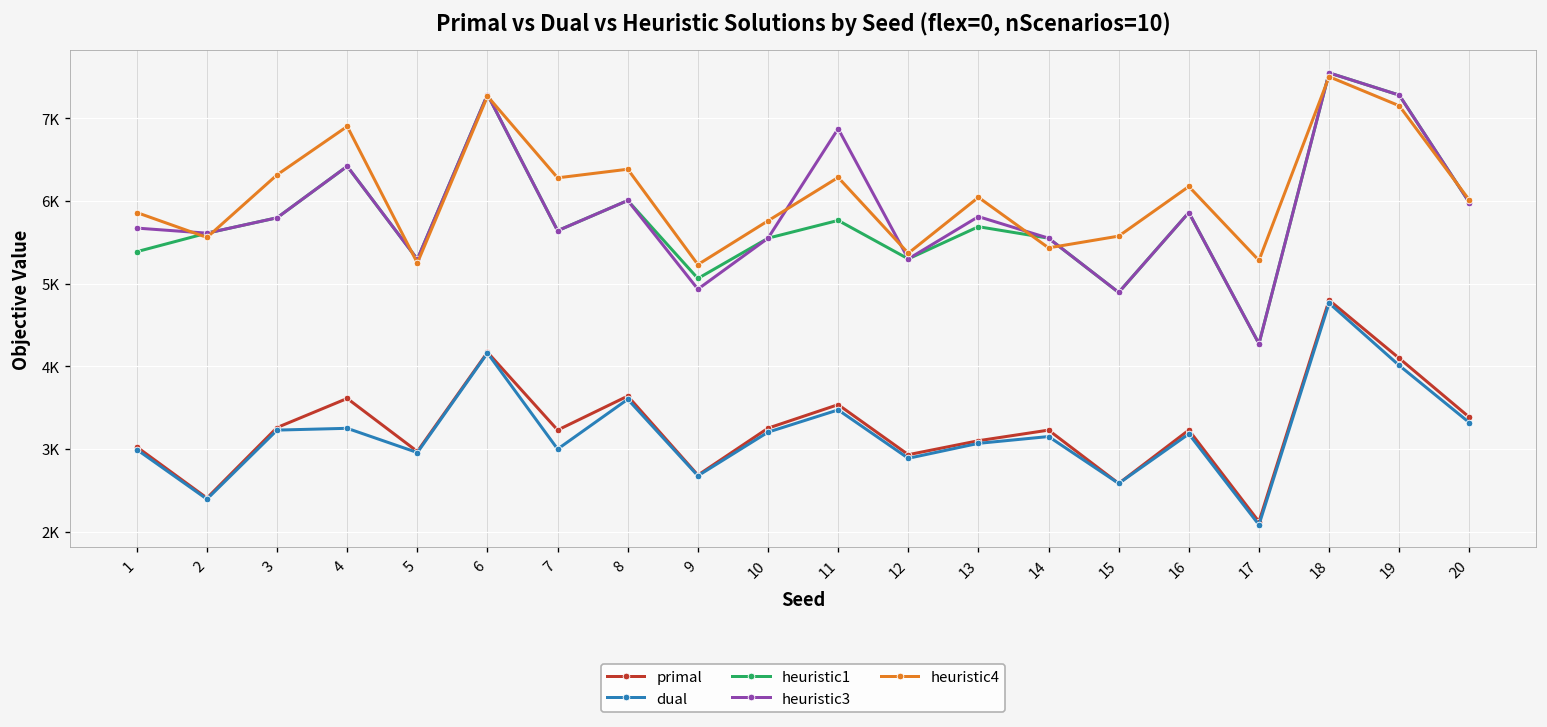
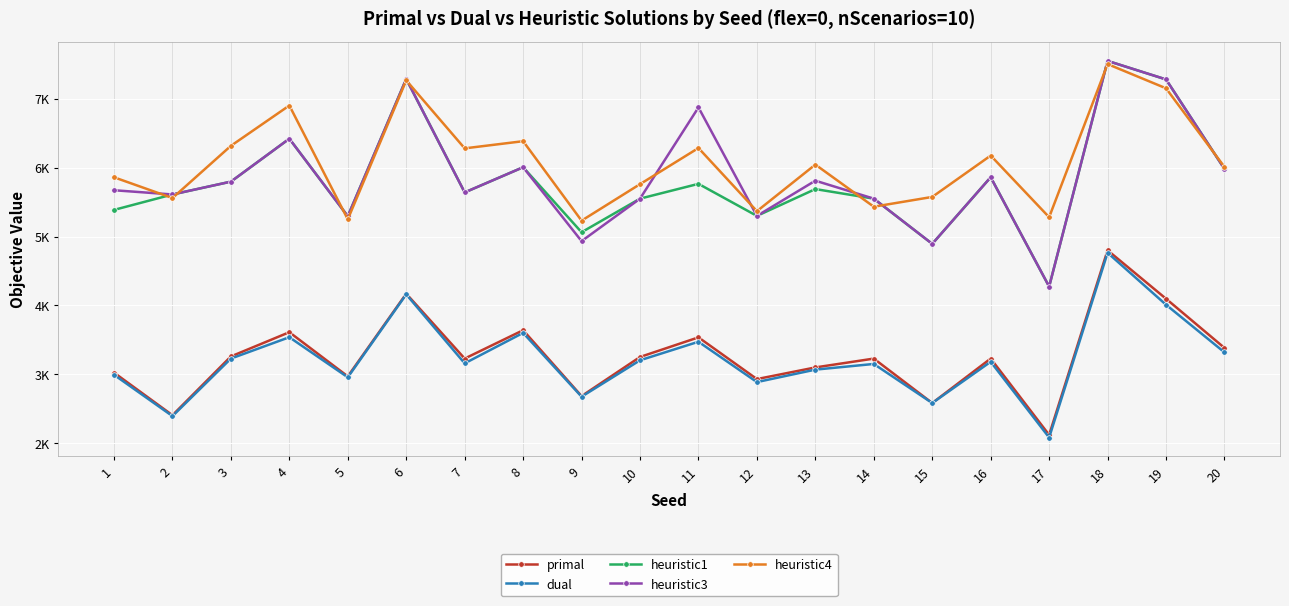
  {
    "primal": {
      "4": 3600,
      "7": 3200,
      "8": 3600,
      "10": 3300,
      "11": 3500,
      "12": 2900,
      "14": 3200,
      "16": 3200,
      "17": 2100,
      "19": 4100,
      "20": 3400
    },
    "dual": {
-     "4": 3300,
-     "7": 3000,
+     "4": 3500,
+     "7": 3200,
      "8": 3600,
      "10": 3200,
      "11": 3500,
      "12": 2900,
      "14": 3200,
      "16": 3200,
      "17": 2100,
      "19": 4000,
      "20": 3300
    },
    "heuristic1": {
      "1": 5400,
      "9": 5100,
      "11": 5800,
      "13": 5700
    },
    "heuristic3": {
      "1": 5700,
      "9": 4900,
      "11": 6900,
      "13": 5800
    },
    "heuristic4": {
      "1": 5900,
      "2": 5600,
      "3": 6300,
      "4": 6900,
      "5": 5200,
      "7": 6300,
      "8": 6400,
      "9": 5200,
      "10": 5800,
      "11": 6300,
      "12": 5400,
      "13": 6000,
      "14": 5400,
      "15": 5600,
      "16": 6200,
      "17": 5300,
      "18": 7500,
      "19": 7200
    }
  }
